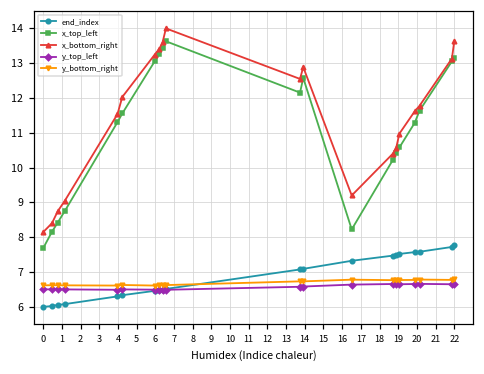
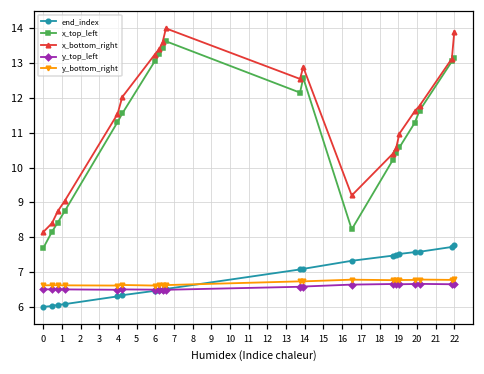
  {
    "end_index": {
      "0": 6.0,
      "22": 7.8
    },
    "x_top_left": {
      "0": 7.7
    },
    "x_bottom_right": {
      "0": 8.1,
-     "22": 13.6
+     "22": 13.9
    },
    "y_top_left": {
      "0": 6.5,
      "22": 6.7
    },
    "y_bottom_right": {
      "0": 6.6,
      "22": 6.8
    }
  }
